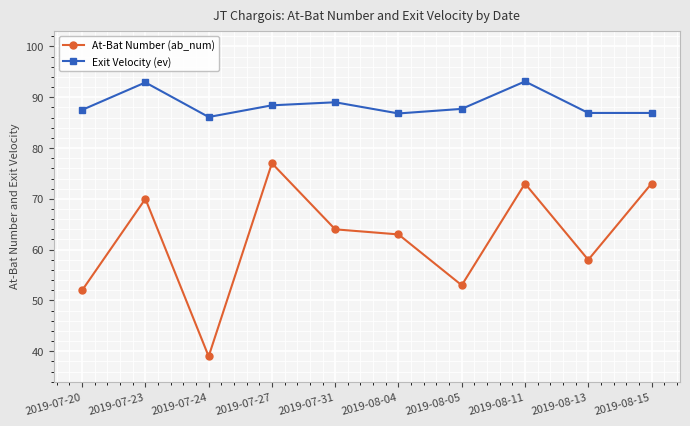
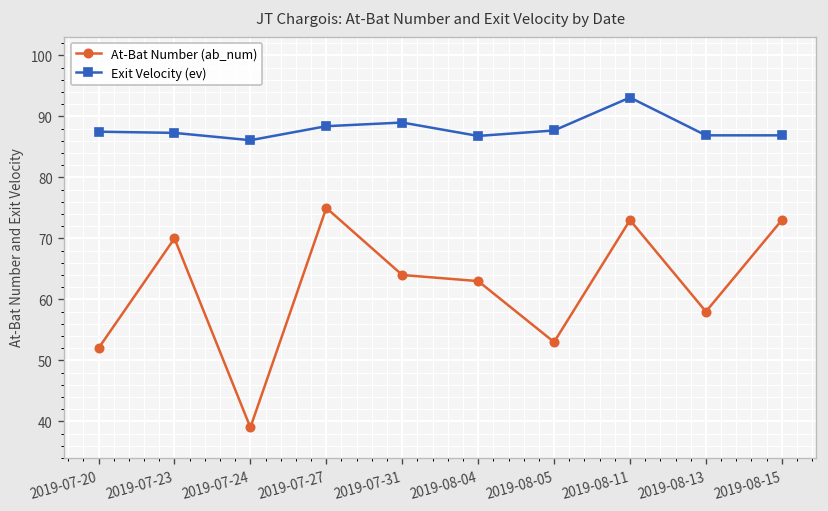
  {
    "At-Bat Number (ab_num)": {
      "2019-07-20": 52,
      "2019-07-23": 70,
      "2019-07-24": 39,
-     "2019-07-27": 77,
+     "2019-07-27": 75,
      "2019-07-31": 64,
      "2019-08-04": 63,
      "2019-08-05": 53,
      "2019-08-11": 73,
      "2019-08-13": 58,
      "2019-08-15": 73
    },
    "Exit Velocity (ev)": {
      "2019-07-20": 88,
-     "2019-07-23": 93,
+     "2019-07-23": 87,
      "2019-07-24": 86,
      "2019-07-27": 88,
      "2019-07-31": 89,
      "2019-08-04": 87,
      "2019-08-05": 88,
      "2019-08-11": 93,
      "2019-08-13": 87,
      "2019-08-15": 87
    }
  }
